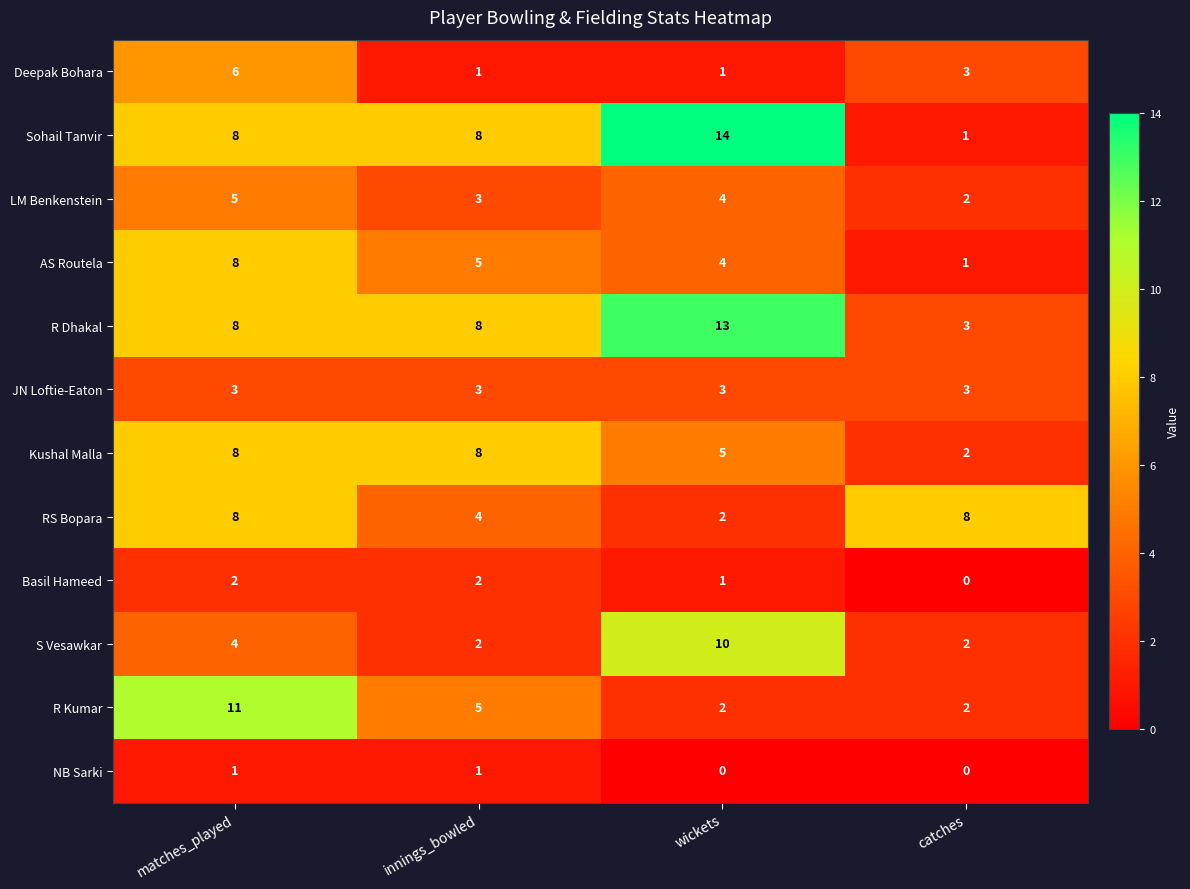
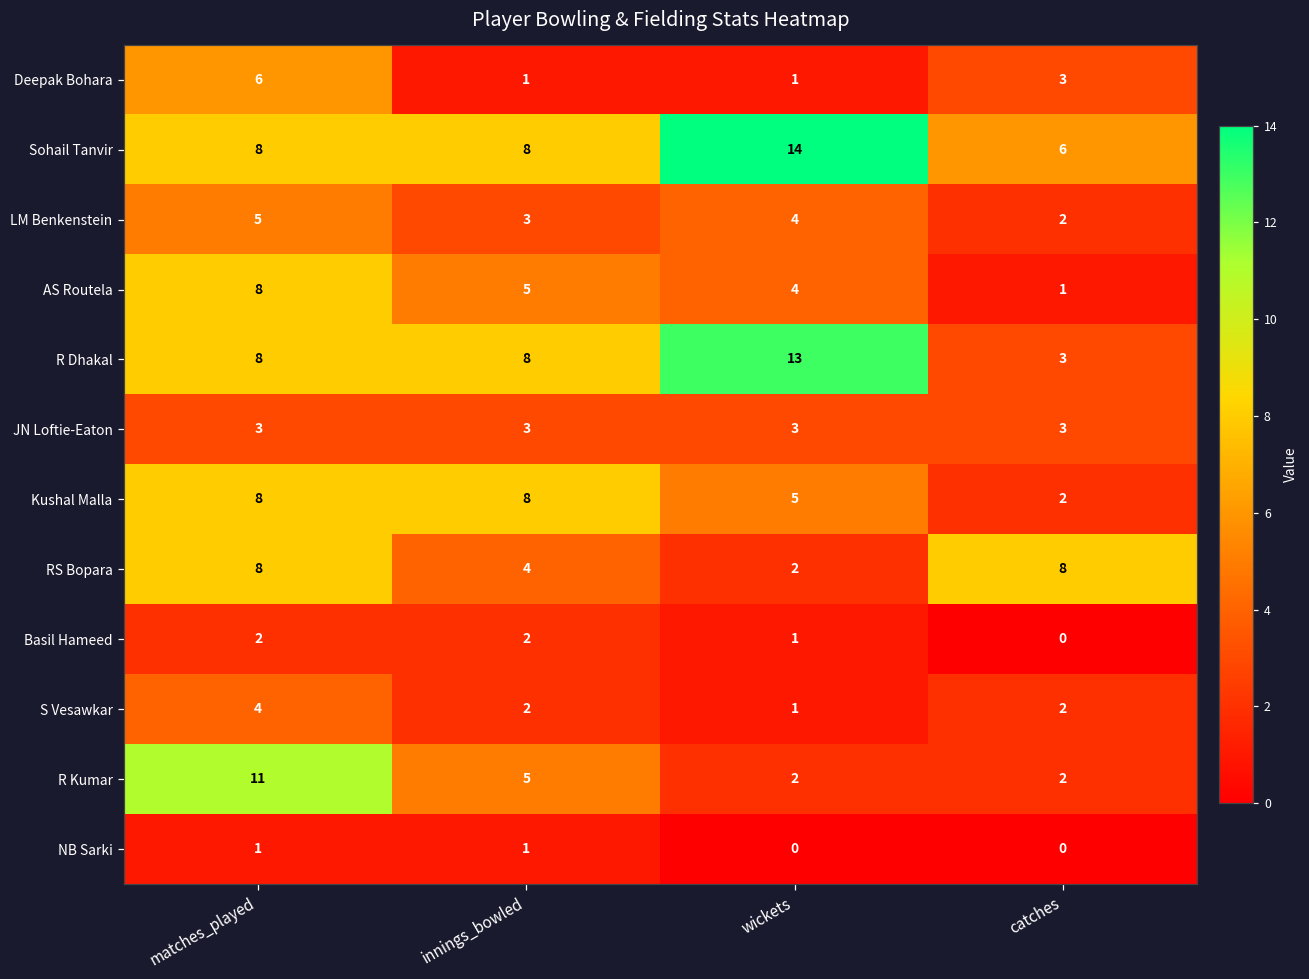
  {
    "Deepak Bohara": {
      "matches_played": 6,
      "innings_bowled": 1,
      "wickets": 1,
      "catches": 3
    },
    "Sohail Tanvir": {
      "matches_played": 8,
      "innings_bowled": 8,
      "wickets": 14,
-     "catches": 1
+     "catches": 6
    },
    "LM Benkenstein": {
      "matches_played": 5,
      "innings_bowled": 3,
      "wickets": 4,
      "catches": 2
    },
    "AS Routela": {
      "matches_played": 8,
      "innings_bowled": 5,
      "wickets": 4,
      "catches": 1
    },
    "R Dhakal": {
      "matches_played": 8,
      "innings_bowled": 8,
      "wickets": 13,
      "catches": 3
    },
    "JN Loftie-Eaton": {
      "matches_played": 3,
      "innings_bowled": 3,
      "wickets": 3,
      "catches": 3
    },
    "Kushal Malla": {
      "matches_played": 8,
      "innings_bowled": 8,
      "wickets": 5,
      "catches": 2
    },
    "RS Bopara": {
      "matches_played": 8,
      "innings_bowled": 4,
      "wickets": 2,
      "catches": 8
    },
    "Basil Hameed": {
      "matches_played": 2,
      "innings_bowled": 2,
      "wickets": 1,
      "catches": 0
    },
    "S Vesawkar": {
      "matches_played": 4,
      "innings_bowled": 2,
-     "wickets": 10,
+     "wickets": 1,
      "catches": 2
    },
    "R Kumar": {
      "matches_played": 11,
      "innings_bowled": 5,
      "wickets": 2,
      "catches": 2
    },
    "NB Sarki": {
      "matches_played": 1,
      "innings_bowled": 1,
      "wickets": 0,
      "catches": 0
    }
  }
